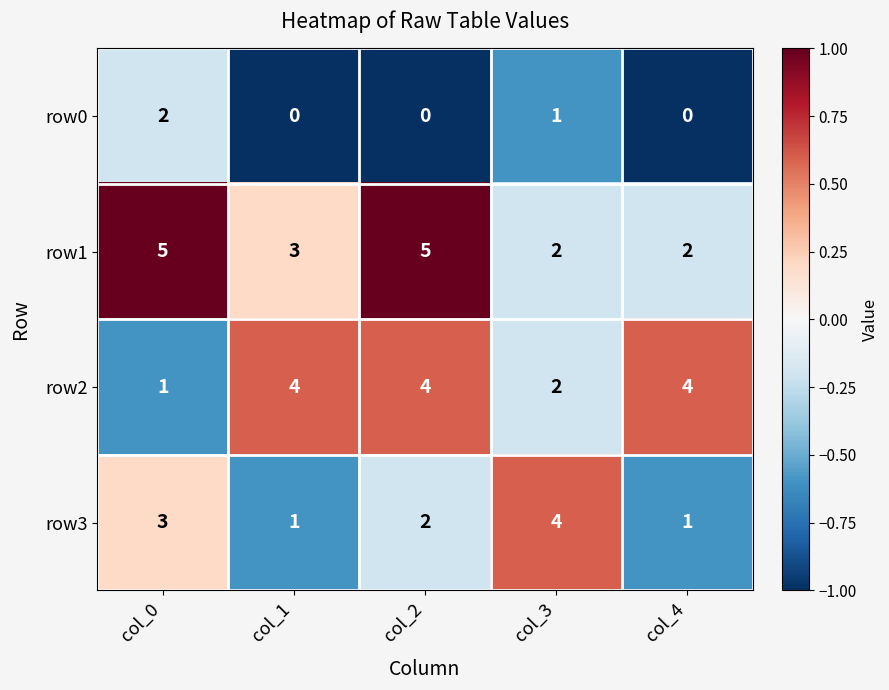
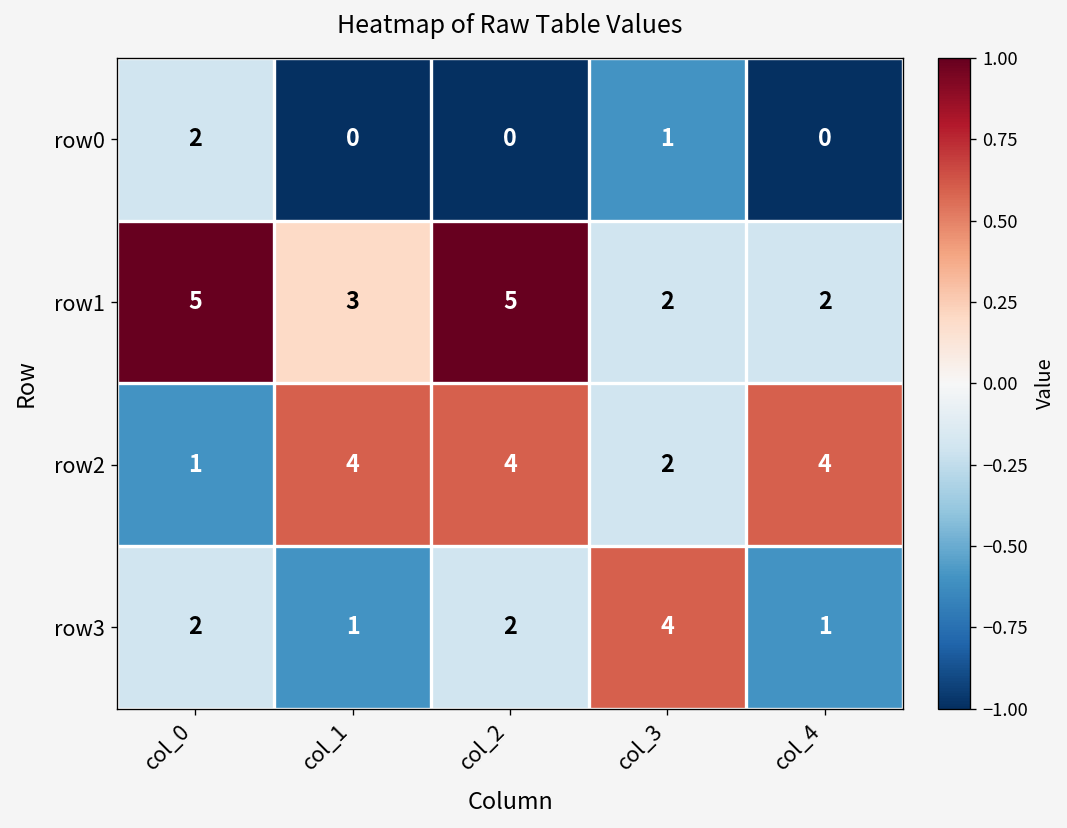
  {
    "row0": {
      "col_0": 2,
      "col_1": 0,
      "col_2": 0,
      "col_3": 1,
      "col_4": 0
    },
    "row1": {
      "col_0": 5,
      "col_1": 3,
      "col_2": 5,
      "col_3": 2,
      "col_4": 2
    },
    "row2": {
      "col_0": 1,
      "col_1": 4,
      "col_2": 4,
      "col_3": 2,
      "col_4": 4
    },
    "row3": {
-     "col_0": 3,
+     "col_0": 2,
      "col_1": 1,
      "col_2": 2,
      "col_3": 4,
      "col_4": 1
    }
  }
